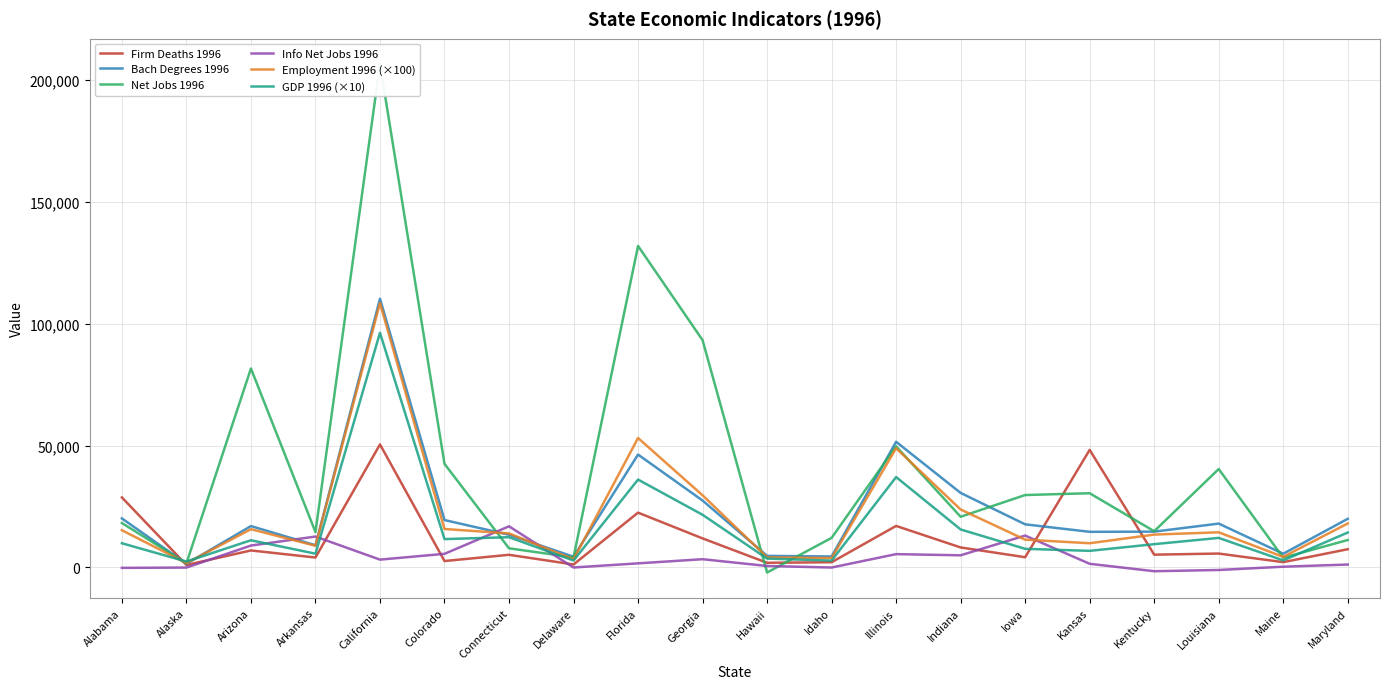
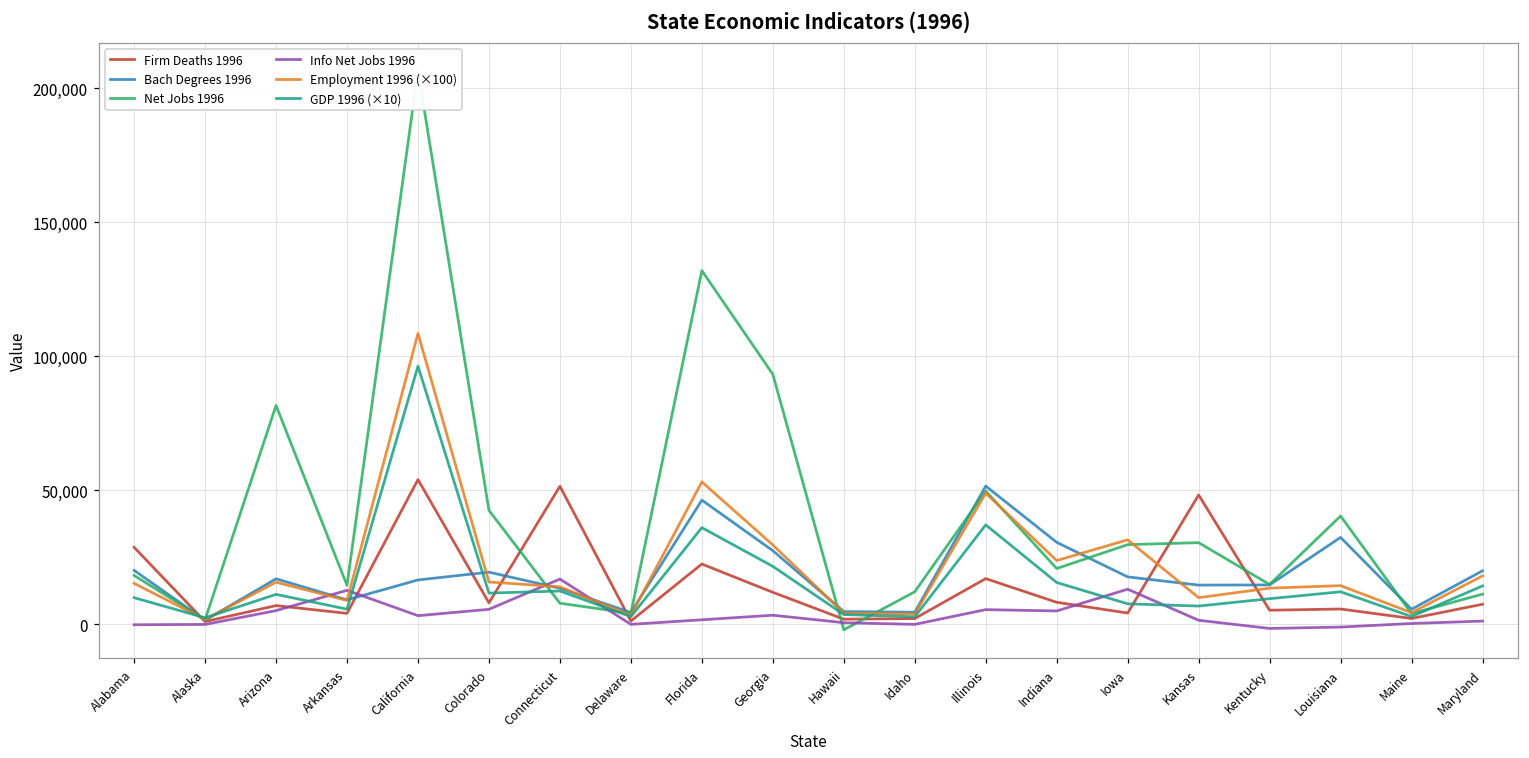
  {
    "Firm Deaths 1996": {
      "Alabama": "29,000",
      "Arizona": "7,000",
      "Arkansas": "4,000",
-     "California": "50,000",
-     "Colorado": "3,000",
-     "Connecticut": "5,000",
+     "California": "54,000",
+     "Colorado": "8,000",
+     "Connecticut": "51,000",
      "Delaware": "1,000",
      "Florida": "22,000",
      "Georgia": "12,000",
      "Hawaii": "2,000",
      "Illinois": "17,000",
      "Indiana": "8,000",
      "Iowa": "4,000",
      "Kansas": "48,000",
      "Kentucky": "5,000",
      "Louisiana": "6,000",
      "Maryland": "7,000"
    },
    "Bach Degrees 1996": {
      "Alabama": "20,000",
      "Arizona": "17,000",
-     "California": "110,000",
+     "California": "17,000",
      "Colorado": "19,000",
      "Florida": "46,000",
      "Georgia": "27,000",
      "Illinois": "52,000",
      "Indiana": "31,000",
      "Iowa": "18,000",
      "Kansas": "15,000",
-     "Louisiana": "18,000",
+     "Louisiana": "32,000",
      "Maine": "6,000",
      "Maryland": "20,000"
    },
    "Info Net Jobs 1996": {
      "Alabama": "0",
      "Alaska": "0",
-     "Arizona": "9,000",
+     "Arizona": "5,000",
      "Arkansas": "13,000",
      "California": "3,000",
      "Colorado": "6,000",
      "Connecticut": "17,000",
      "Delaware": "0",
      "Florida": "2,000",
      "Georgia": "3,000",
      "Hawaii": "1,000",
      "Idaho": "0",
      "Illinois": "5,000",
      "Indiana": "5,000",
      "Iowa": "13,000",
      "Kansas": "1,000",
      "Kentucky": "-2,000",
      "Louisiana": "-1,000",
      "Maine": "0",
      "Maryland": "1,000"
    },
    "Employment 1996 (×100)": {
      "Alabama": "15,000",
      "Arizona": "16,000",
      "California": "108,000",
      "Colorado": "16,000",
      "Florida": "53,000",
      "Georgia": "30,000",
      "Indiana": "24,000",
-     "Iowa": "11,000",
+     "Iowa": "32,000",
      "Kansas": "10,000",
      "Kentucky": "13,000",
      "Louisiana": "14,000",
      "Maryland": "18,000"
    }
  }
